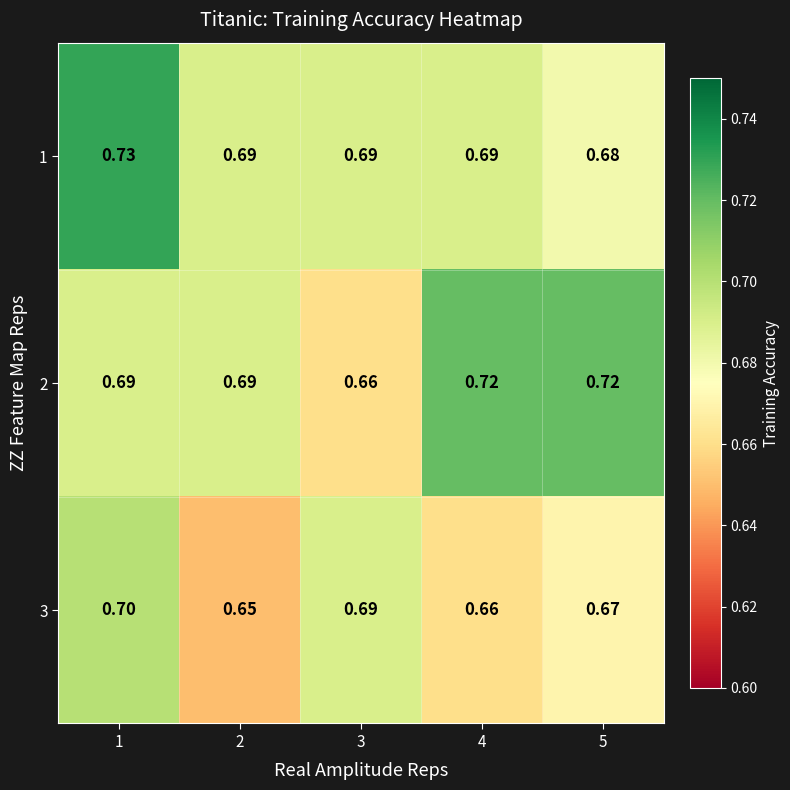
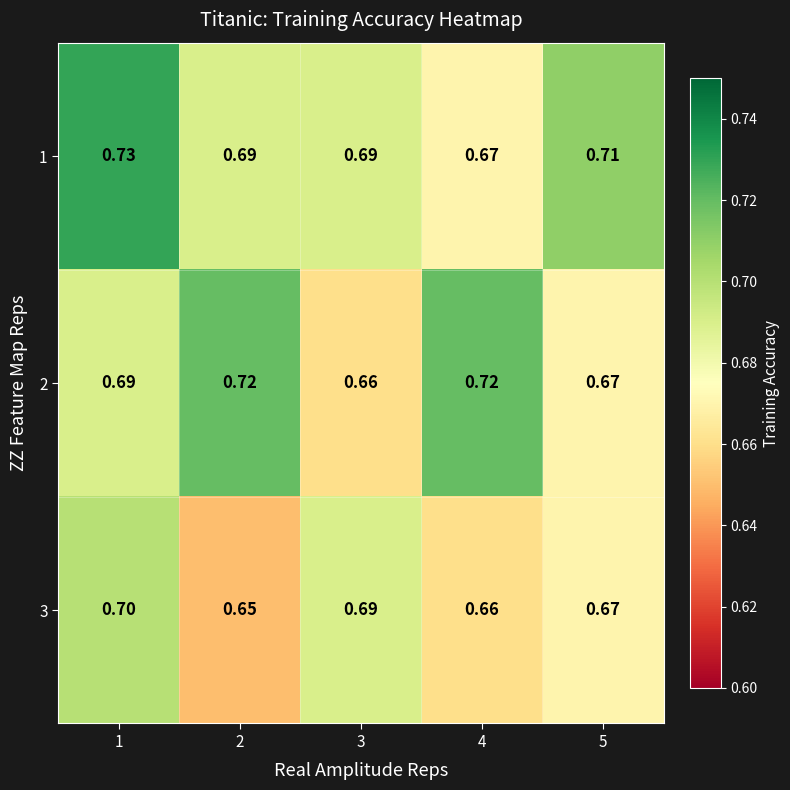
  {
    "1": {
      "1": 0.73,
      "2": 0.69,
      "3": 0.69,
-     "4": 0.69,
-     "5": 0.68
+     "4": 0.67,
+     "5": 0.71
    },
    "2": {
      "1": 0.69,
-     "2": 0.69,
+     "2": 0.72,
      "3": 0.66,
      "4": 0.72,
-     "5": 0.72
+     "5": 0.67
    },
    "3": {
      "1": 0.70,
      "2": 0.65,
      "3": 0.69,
      "4": 0.66,
      "5": 0.67
    }
  }
